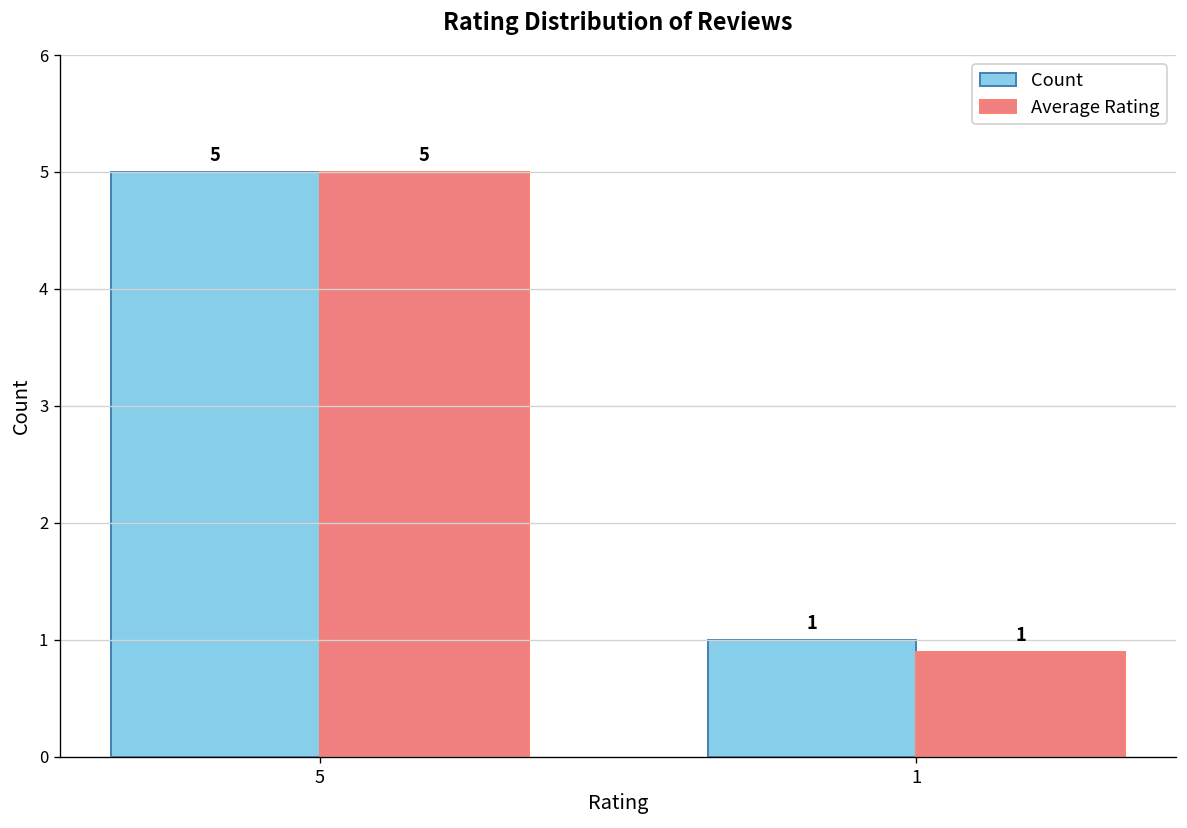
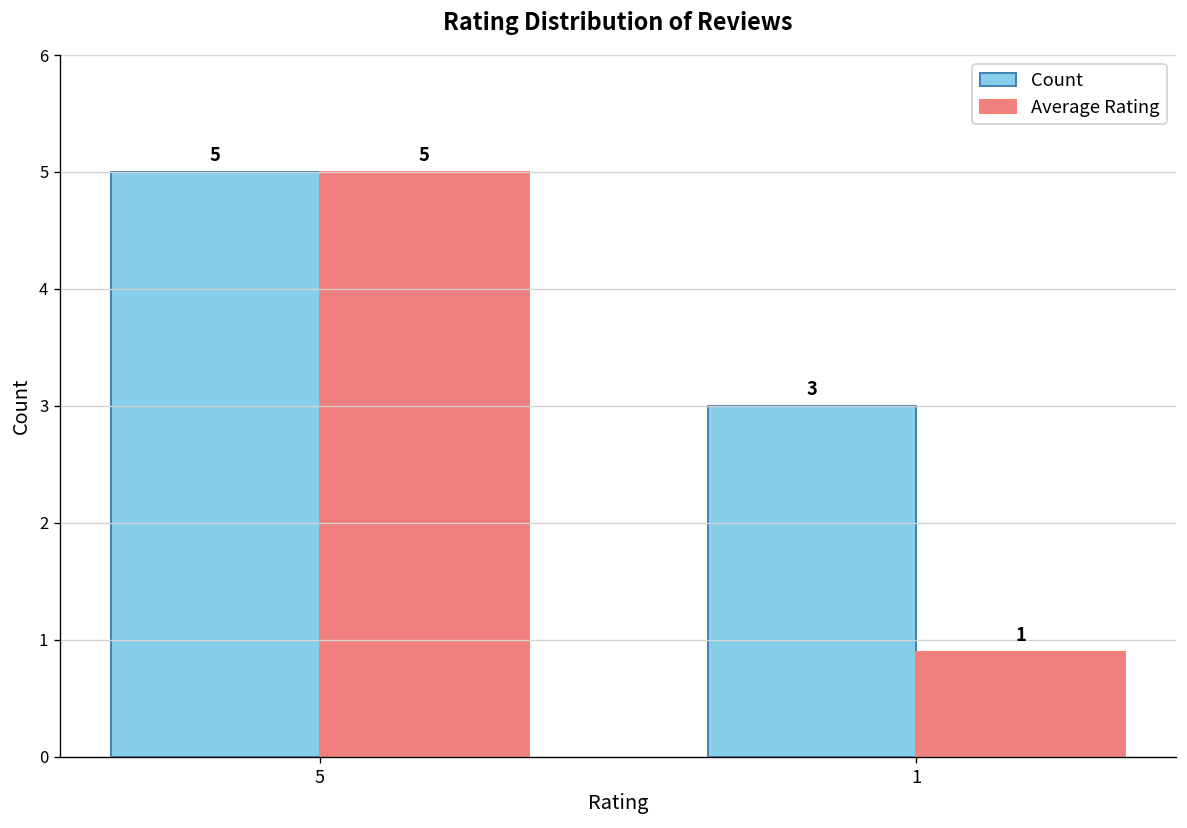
  {
    "Count": {
      "5": 5,
-     "1": 1
+     "1": 3
    },
    "Average Rating": {
      "5": 5,
      "1": 1
    }
  }
